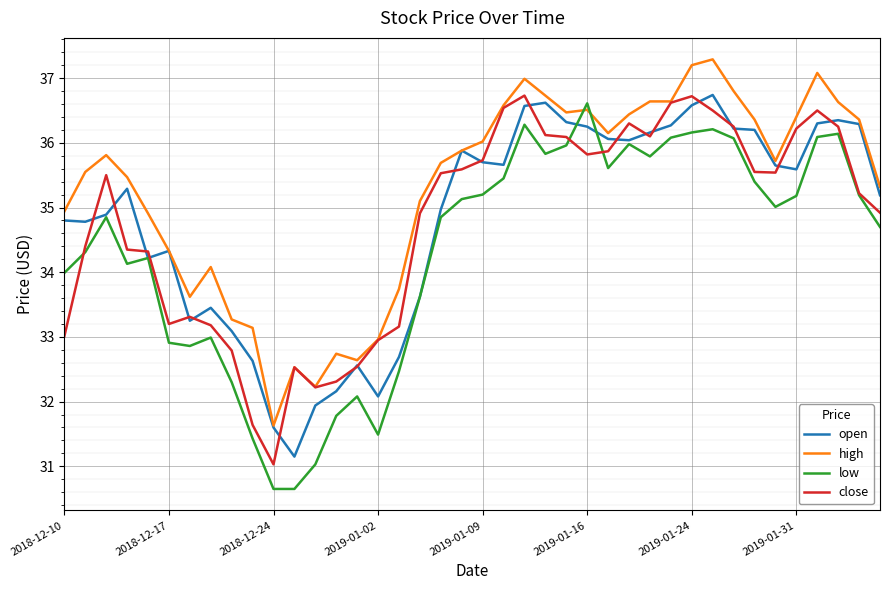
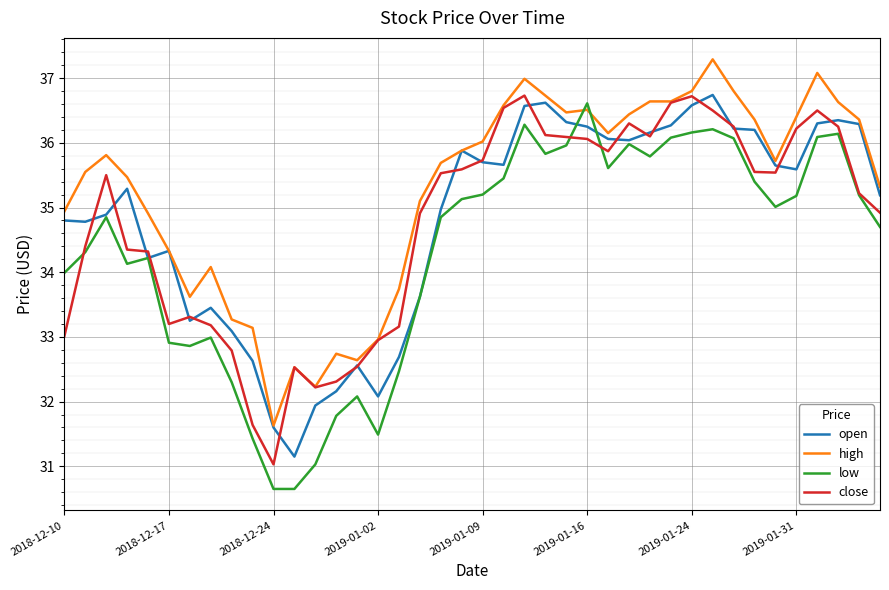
  {
    "open": {
      "2018-12-10": 34.8,
      "2019-01-02": 32.1,
      "2019-01-16": 36.3,
      "2019-01-24": 36.6,
      "2019-01-31": 35.6
    },
    "high": {
      "2018-12-10": 34.9,
      "2019-01-09": 36.0,
      "2019-01-16": 36.5,
-     "2019-01-24": 37.2,
+     "2019-01-24": 36.8,
      "2019-01-31": 36.4
    },
    "low": {
      "2018-12-10": 34.0,
      "2018-12-17": 32.9,
      "2018-12-24": 30.7,
      "2019-01-02": 31.5,
      "2019-01-09": 35.2,
      "2019-01-16": 36.6,
      "2019-01-24": 36.2,
      "2019-01-31": 35.2
    },
    "close": {
      "2018-12-10": 33.0,
      "2018-12-17": 33.2,
      "2018-12-24": 31.0,
-     "2019-01-16": 35.8,
+     "2019-01-16": 36.1,
      "2019-01-24": 36.7,
      "2019-01-31": 36.2
    }
  }
